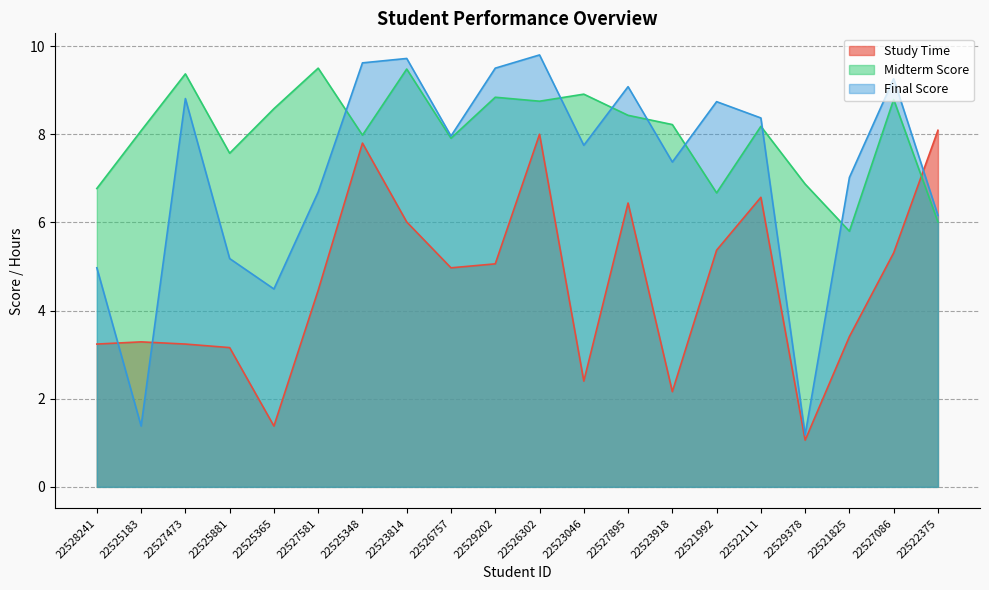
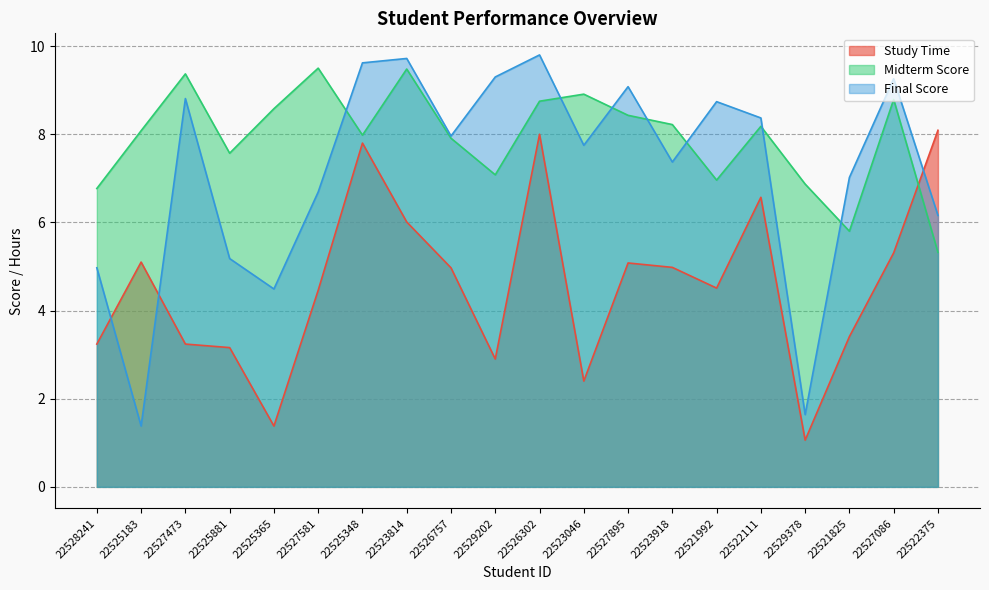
  {
    "Study Time": {
      "22528241": 3.2,
-     "22525183": 3.3,
+     "22525183": 5.1,
      "22527473": 3.2,
      "22525881": 3.2,
      "22525365": 1.4,
      "22527581": 4.5,
      "22525348": 7.8,
      "22523814": 6.0,
      "22526757": 5.0,
-     "22529202": 5.1,
+     "22529202": 2.9,
      "22526302": 8.0,
      "22523046": 2.4,
-     "22527895": 6.4,
-     "22523918": 2.2,
-     "22521992": 5.4,
+     "22527895": 5.1,
+     "22523918": 5.0,
+     "22521992": 4.5,
      "22522111": 6.6,
      "22529378": 1.1,
      "22521825": 3.4,
      "22527086": 5.3,
      "22522375": 8.1
    },
    "Midterm Score": {
      "22528241": 6.8,
      "22525183": 8.1,
      "22527473": 9.4,
      "22525881": 7.6,
      "22525365": 8.6,
      "22527581": 9.5,
      "22525348": 8.0,
      "22523814": 9.5,
-     "22529202": 8.8,
+     "22529202": 7.1,
      "22526302": 8.8,
      "22523046": 8.9,
      "22527895": 8.4,
      "22523918": 8.2,
-     "22521992": 6.7,
+     "22521992": 7.0,
      "22522111": 8.2,
      "22529378": 6.9,
      "22521825": 5.8,
-     "22522375": 6.0
+     "22522375": 5.3
    },
    "Final Score": {
      "22528241": 5.0,
      "22525183": 1.4,
      "22527473": 8.8,
      "22525881": 5.2,
      "22525365": 4.5,
      "22527581": 6.7,
      "22525348": 9.6,
      "22523814": 9.7,
-     "22529202": 9.5,
+     "22529202": 9.3,
      "22526302": 9.8,
      "22523046": 7.8,
      "22527895": 9.1,
      "22523918": 7.4,
      "22521992": 8.7,
      "22522111": 8.4,
-     "22529378": 1.2,
+     "22529378": 1.6,
      "22521825": 7.0,
      "22522375": 6.2
    }
  }
